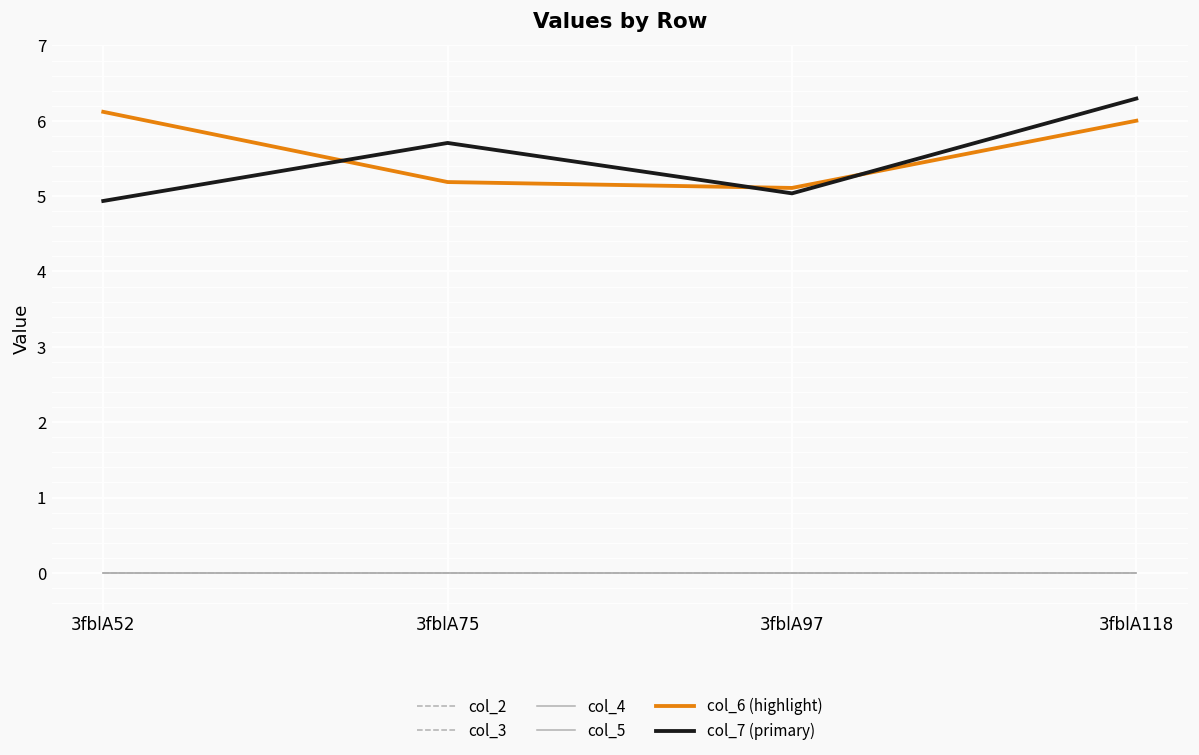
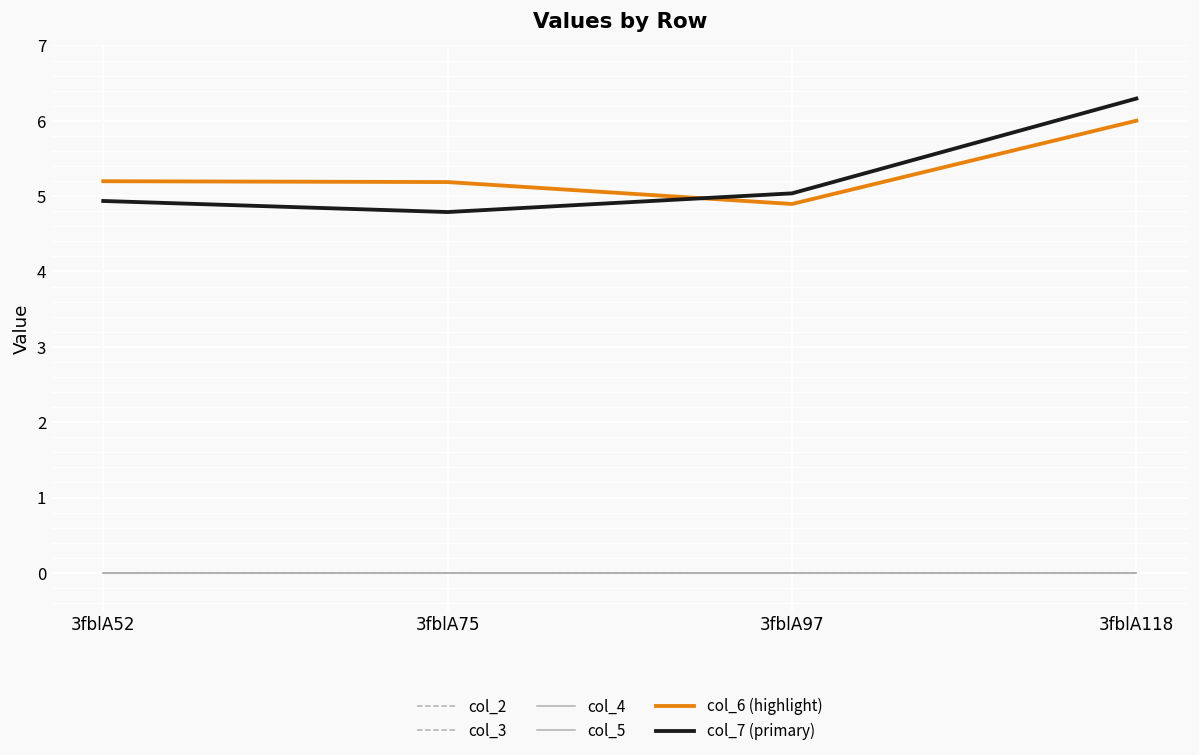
  {
    "col_5": {
      "3fblA52": 0.0,
      "3fblA75": 0.0,
      "3fblA97": 0.0,
      "3fblA118": 0.0
    },
    "col_6 (highlight)": {
-     "3fblA52": 6.1,
+     "3fblA52": 5.2,
      "3fblA75": 5.2,
-     "3fblA97": 5.1,
+     "3fblA97": 4.9,
      "3fblA118": 6.0
    },
    "col_7 (primary)": {
      "3fblA52": 4.9,
-     "3fblA75": 5.7,
+     "3fblA75": 4.8,
      "3fblA97": 5.0,
      "3fblA118": 6.3
    }
  }
